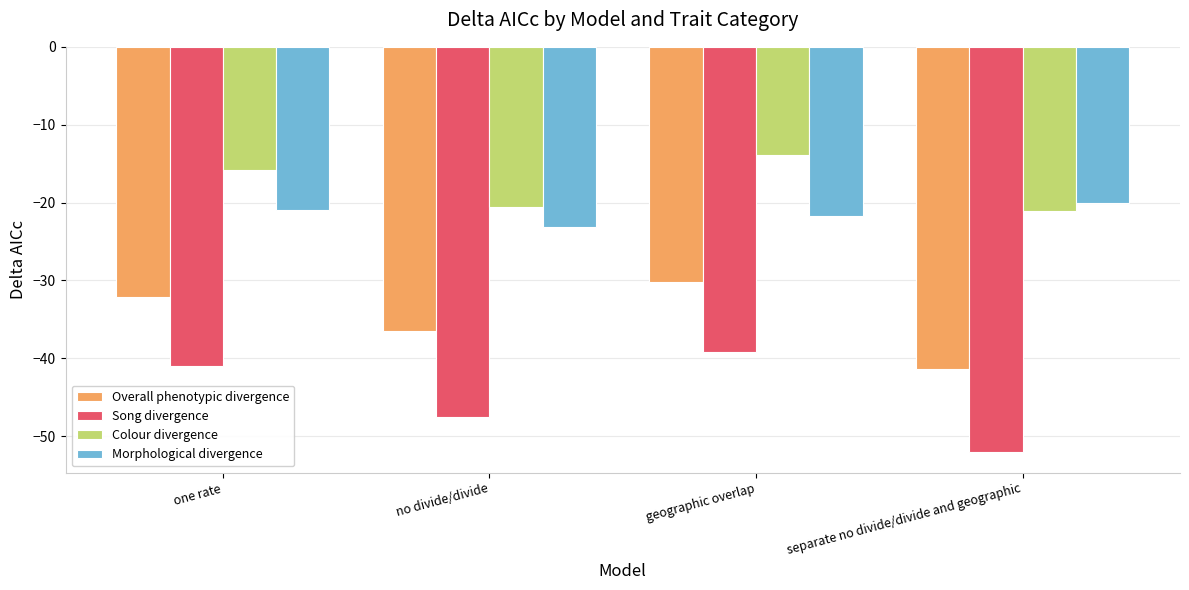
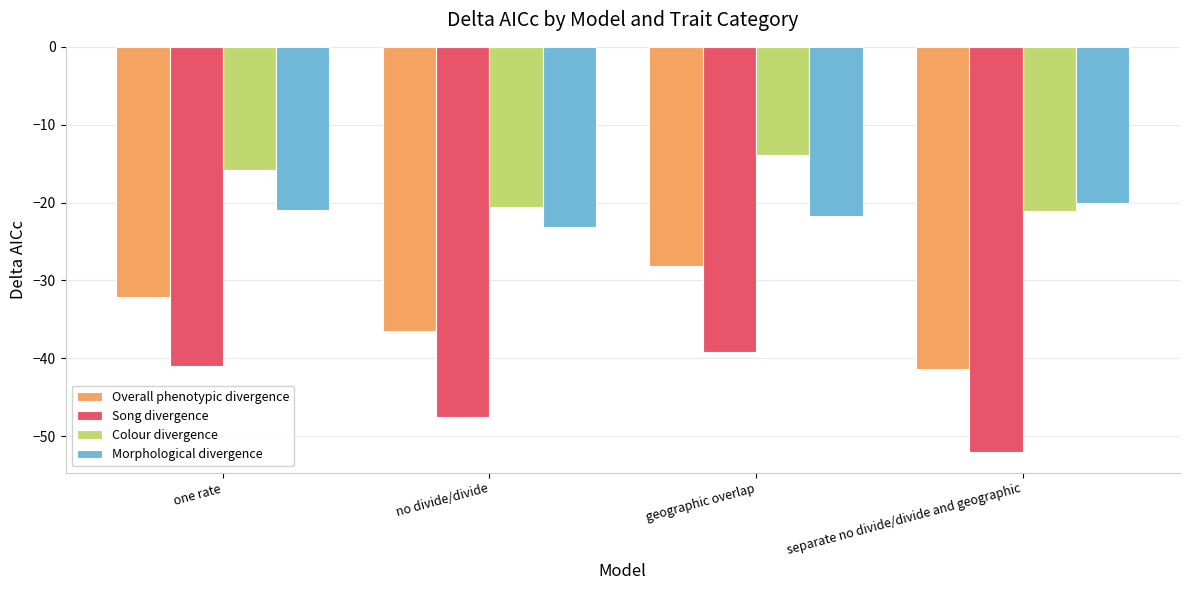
  {
    "Overall phenotypic divergence": {
      "one rate": -32,
      "no divide/divide": -37,
-     "geographic overlap": -30,
+     "geographic overlap": -28,
      "separate no divide/divide and geographic": -41
    },
    "Song divergence": {
      "one rate": -41,
      "no divide/divide": -48,
      "geographic overlap": -39,
      "separate no divide/divide and geographic": -52
    },
    "Colour divergence": {
      "one rate": -16,
      "no divide/divide": -21,
      "geographic overlap": -14,
      "separate no divide/divide and geographic": -21
    },
    "Morphological divergence": {
      "one rate": -21,
      "no divide/divide": -23,
      "geographic overlap": -22,
      "separate no divide/divide and geographic": -20
    }
  }
